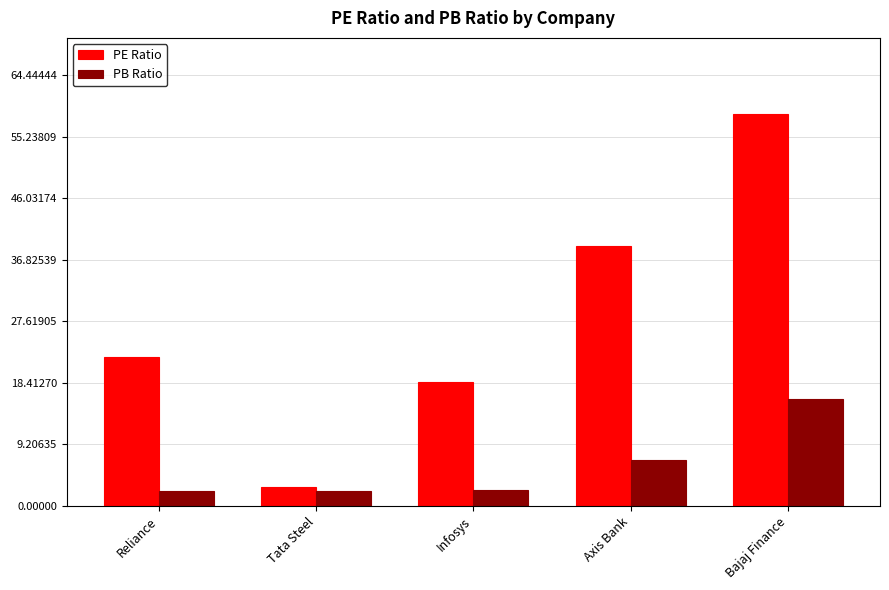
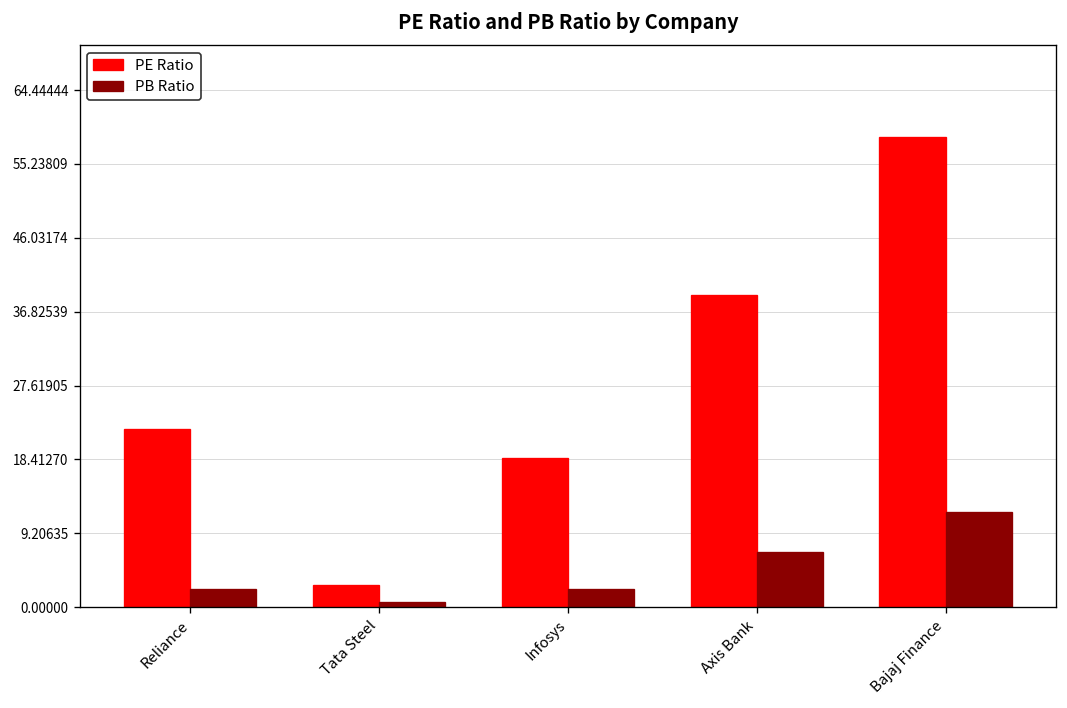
  {
    "PE Ratio": {
      "Reliance": 22,
      "Tata Steel": 3,
      "Infosys": 19,
      "Axis Bank": 39,
      "Bajaj Finance": 59
    },
    "PB Ratio": {
      "Reliance": 2,
-     "Tata Steel": 2,
+     "Tata Steel": 1,
      "Infosys": 2,
      "Axis Bank": 7,
-     "Bajaj Finance": 16
+     "Bajaj Finance": 12
    }
  }
